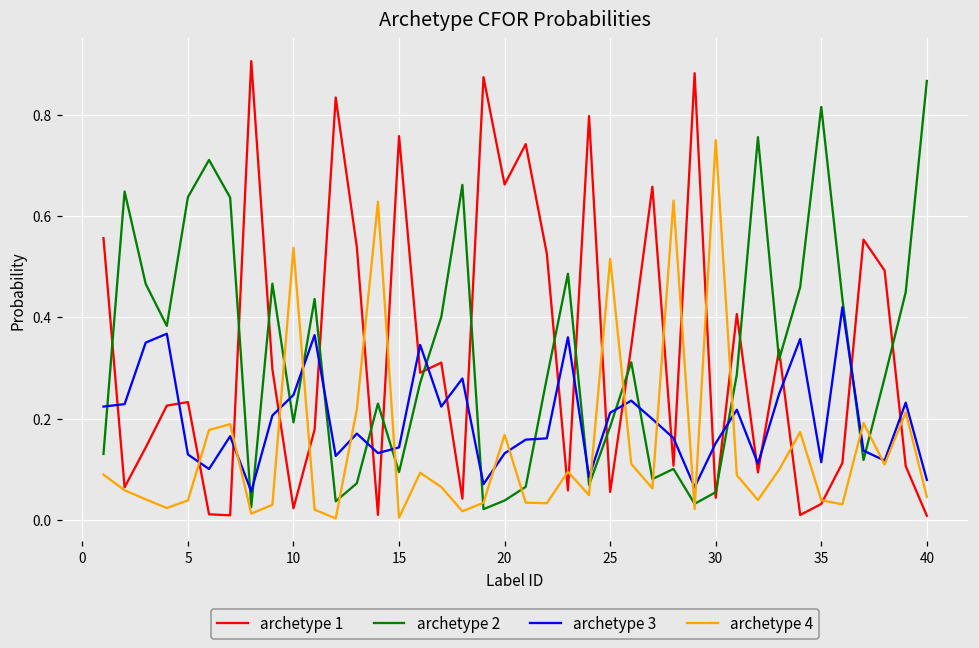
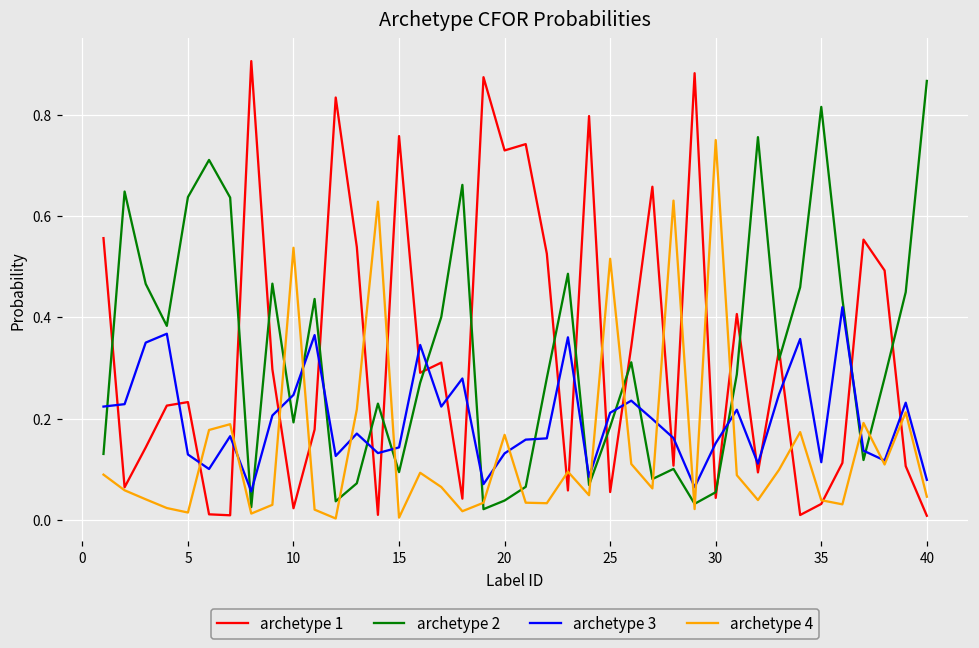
  {
    "archetype 1": {
      "5": 0.23,
      "10": 0.02,
      "15": 0.76,
-     "20": 0.66,
+     "20": 0.73,
      "25": 0.06,
      "30": 0.04,
      "35": 0.03,
      "40": 0.01
    },
    "archetype 2": {
      "5": 0.64,
      "10": 0.19,
      "15": 0.09,
      "20": 0.04,
      "25": 0.18,
      "30": 0.05,
      "35": 0.82,
      "40": 0.87
    },
    "archetype 3": {
      "5": 0.13,
      "10": 0.25,
      "15": 0.14,
      "20": 0.13,
      "25": 0.21,
      "30": 0.15,
      "35": 0.11,
      "40": 0.08
    },
    "archetype 4": {
-     "5": 0.04,
+     "5": 0.01,
      "10": 0.54,
      "15": 0.00,
      "20": 0.17,
      "25": 0.52,
      "30": 0.75,
      "35": 0.04,
      "40": 0.05
    }
  }
